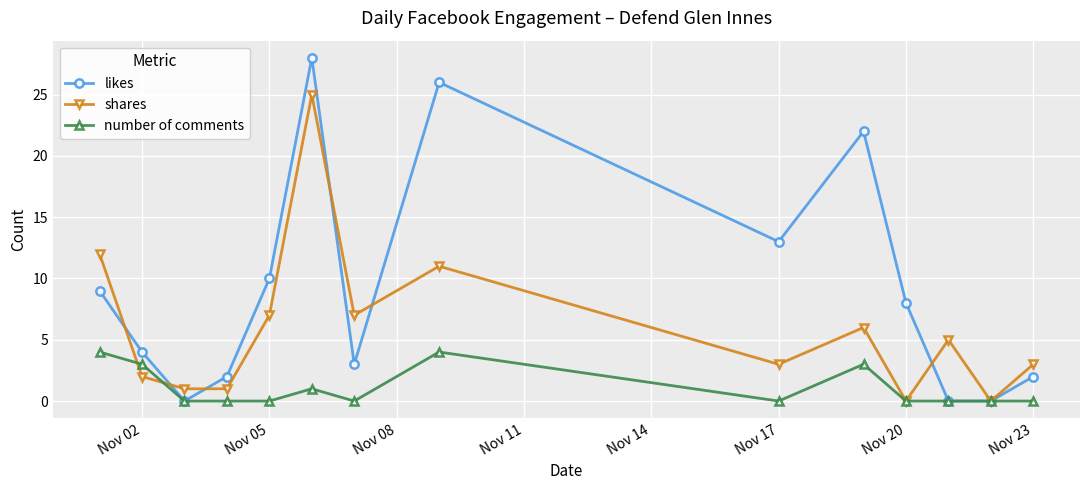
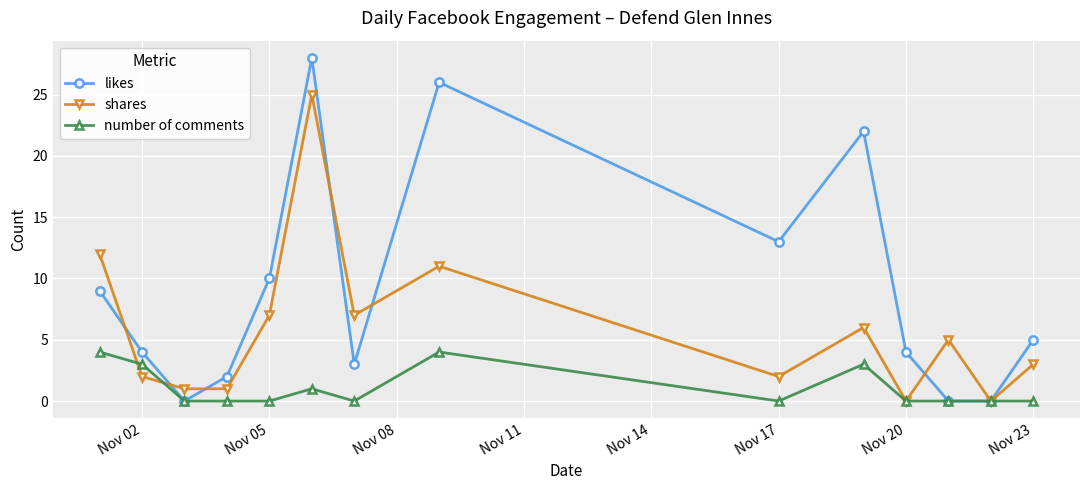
  {
    "likes": {
      "Nov 02": 4,
      "Nov 05": 10,
      "Nov 17": 13,
-     "Nov 20": 8,
-     "Nov 23": 2
+     "Nov 20": 4,
+     "Nov 23": 5
    },
    "shares": {
      "Nov 02": 2,
      "Nov 05": 7,
-     "Nov 17": 3,
+     "Nov 17": 2,
      "Nov 23": 3
    },
    "number of comments": {
      "Nov 02": 3,
      "Nov 05": 0,
      "Nov 17": 0,
      "Nov 23": 0
    }
  }
